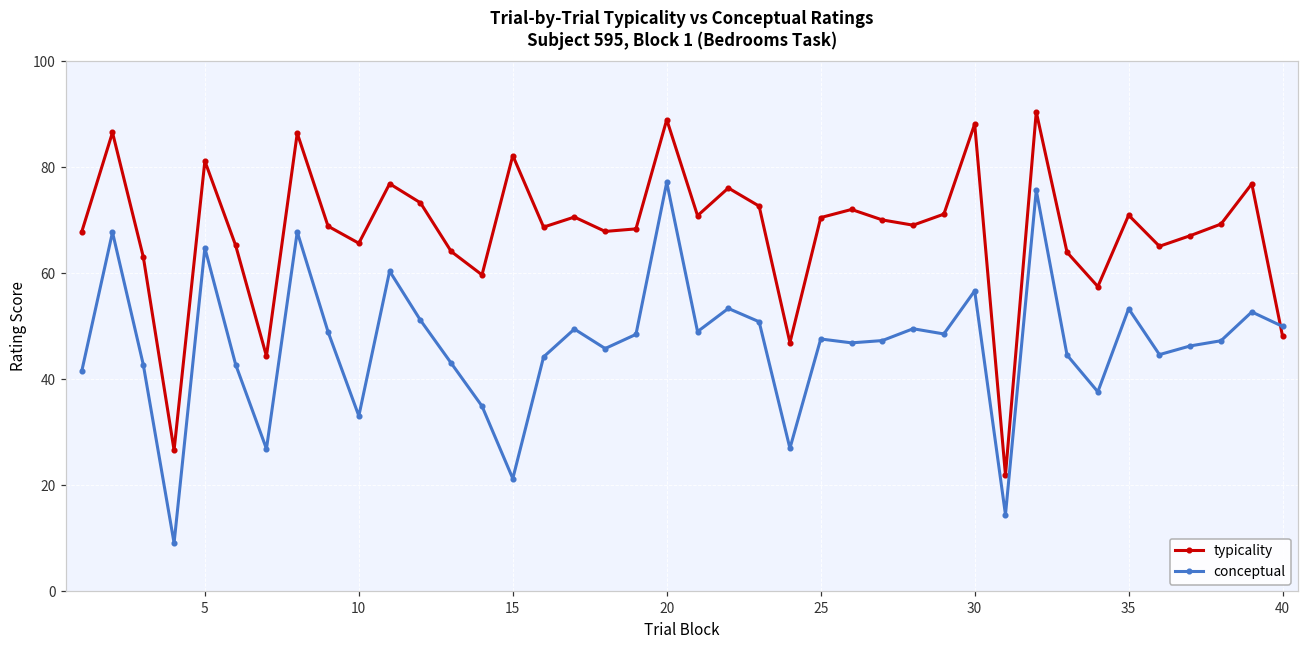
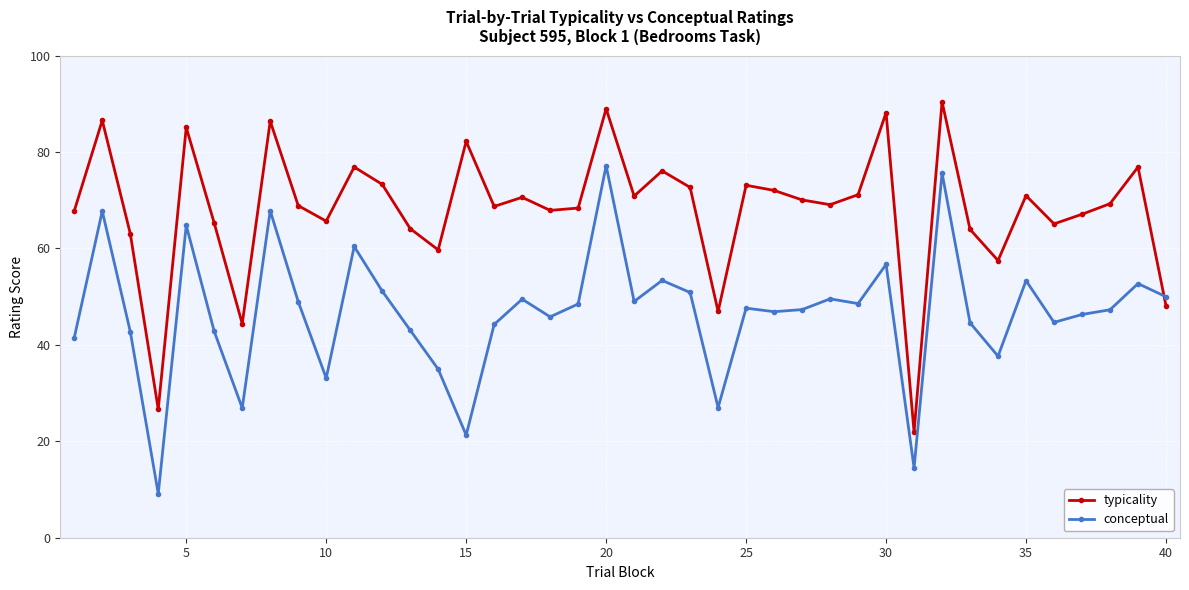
  {
    "typicality": {
-     "5": 81,
+     "5": 85,
      "10": 66,
      "15": 82,
      "20": 89,
-     "25": 71,
+     "25": 73,
      "30": 88,
      "35": 71,
      "40": 48
    },
    "conceptual": {
      "5": 65,
      "10": 33,
      "15": 21,
      "20": 77,
      "25": 48,
      "30": 57,
      "35": 53,
      "40": 50
    }
  }
